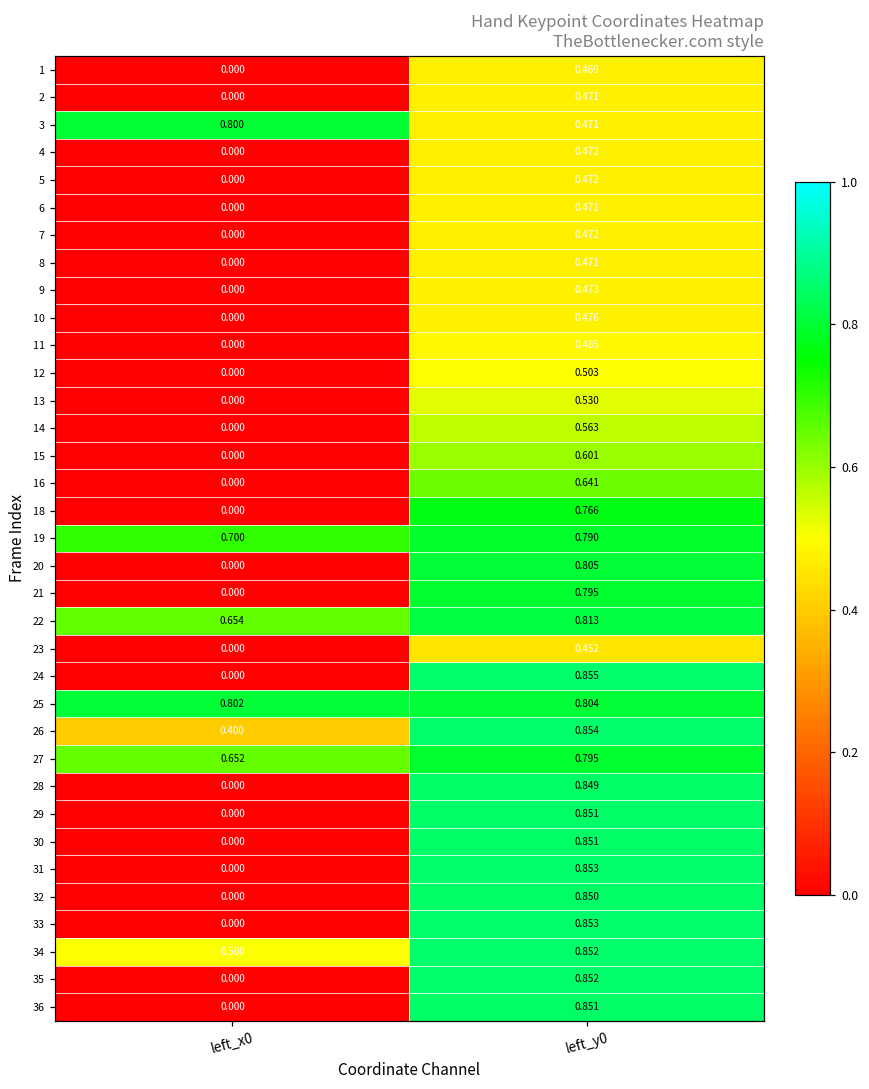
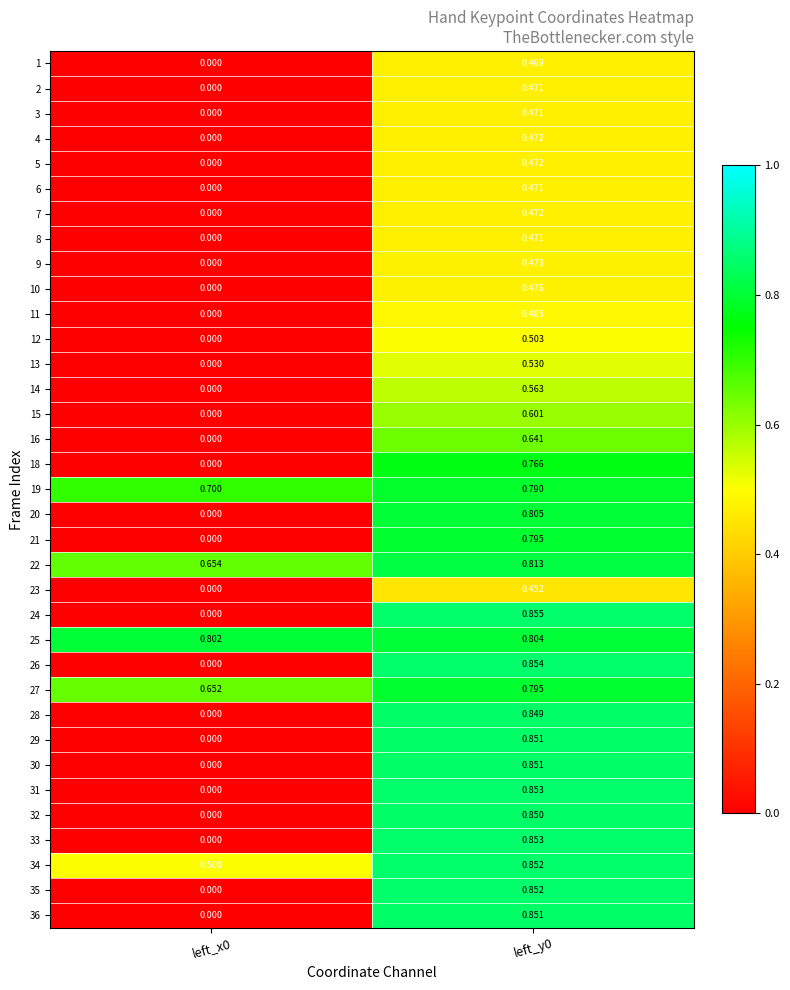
  {
    "1": {
      "left_x0": 0.000,
      "left_y0": 0.469
    },
    "2": {
      "left_x0": 0.000,
      "left_y0": 0.471
    },
    "3": {
-     "left_x0": 0.800,
+     "left_x0": 0.000,
      "left_y0": 0.471
    },
    "4": {
      "left_x0": 0.000,
      "left_y0": 0.472
    },
    "5": {
      "left_x0": 0.000,
      "left_y0": 0.472
    },
    "6": {
      "left_x0": 0.000,
      "left_y0": 0.471
    },
    "7": {
      "left_x0": 0.000,
      "left_y0": 0.472
    },
    "8": {
      "left_x0": 0.000,
      "left_y0": 0.471
    },
    "9": {
      "left_x0": 0.000,
      "left_y0": 0.473
    },
    "10": {
      "left_x0": 0.000,
      "left_y0": 0.476
    },
    "11": {
      "left_x0": 0.000,
      "left_y0": 0.485
    },
    "12": {
      "left_x0": 0.000,
      "left_y0": 0.503
    },
    "13": {
      "left_x0": 0.000,
      "left_y0": 0.530
    },
    "14": {
      "left_x0": 0.000,
      "left_y0": 0.563
    },
    "15": {
      "left_x0": 0.000,
      "left_y0": 0.601
    },
    "16": {
      "left_x0": 0.000,
      "left_y0": 0.641
    },
    "18": {
      "left_x0": 0.000,
      "left_y0": 0.766
    },
    "19": {
      "left_x0": 0.700,
      "left_y0": 0.790
    },
    "20": {
      "left_x0": 0.000,
      "left_y0": 0.805
    },
    "21": {
      "left_x0": 0.000,
      "left_y0": 0.795
    },
    "22": {
      "left_x0": 0.654,
      "left_y0": 0.813
    },
    "23": {
      "left_x0": 0.000,
      "left_y0": 0.452
    },
    "24": {
      "left_x0": 0.000,
      "left_y0": 0.855
    },
    "25": {
      "left_x0": 0.802,
      "left_y0": 0.804
    },
    "26": {
-     "left_x0": 0.400,
+     "left_x0": 0.000,
      "left_y0": 0.854
    },
    "27": {
      "left_x0": 0.652,
      "left_y0": 0.795
    },
    "28": {
      "left_x0": 0.000,
      "left_y0": 0.849
    },
    "29": {
      "left_x0": 0.000,
      "left_y0": 0.851
    },
    "30": {
      "left_x0": 0.000,
      "left_y0": 0.851
    },
    "31": {
      "left_x0": 0.000,
      "left_y0": 0.853
    },
    "32": {
      "left_x0": 0.000,
      "left_y0": 0.850
    },
    "33": {
      "left_x0": 0.000,
      "left_y0": 0.853
    },
    "34": {
      "left_x0": 0.500,
      "left_y0": 0.852
    },
    "35": {
      "left_x0": 0.000,
      "left_y0": 0.852
    },
    "36": {
      "left_x0": 0.000,
      "left_y0": 0.851
    }
  }
